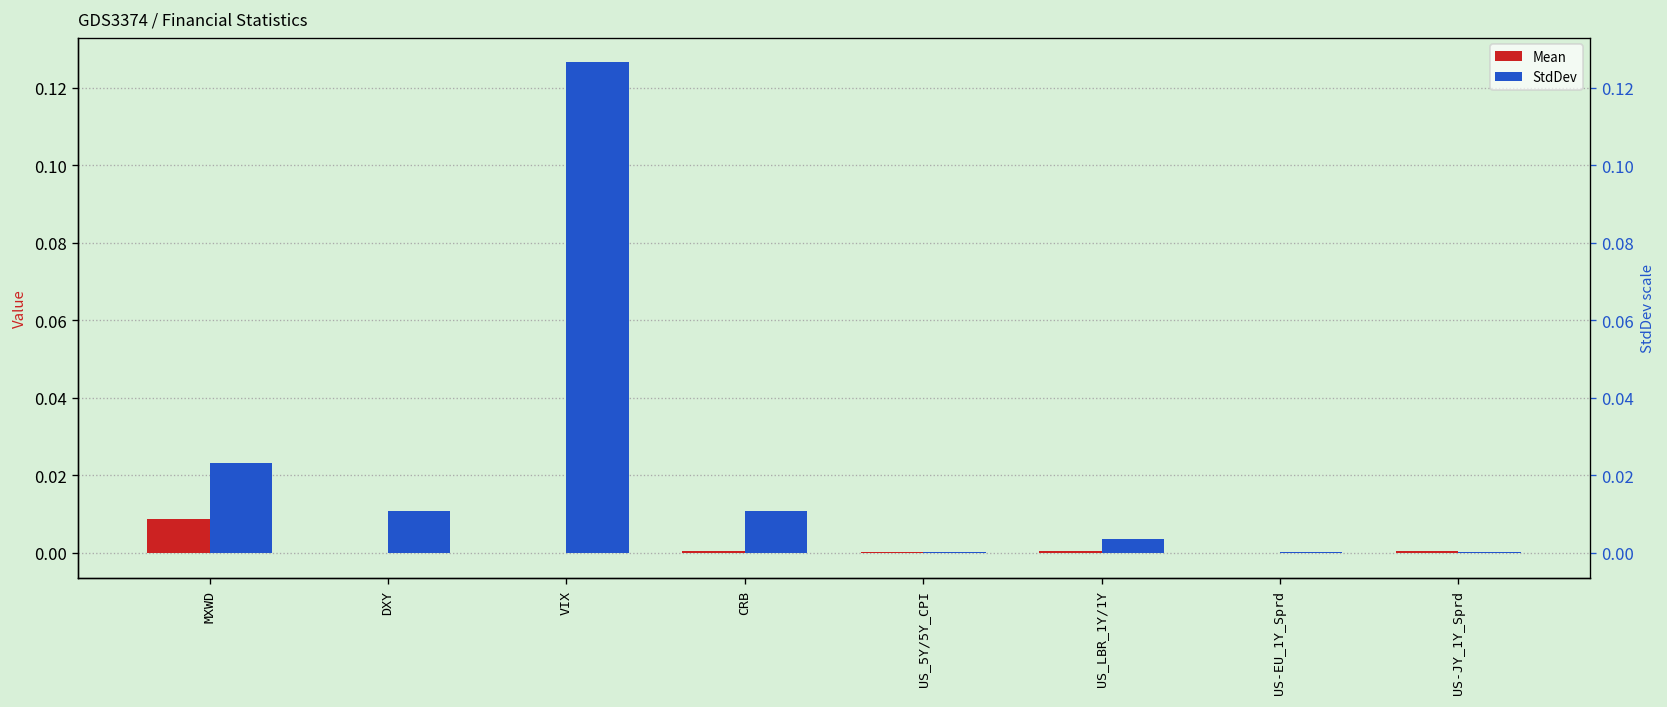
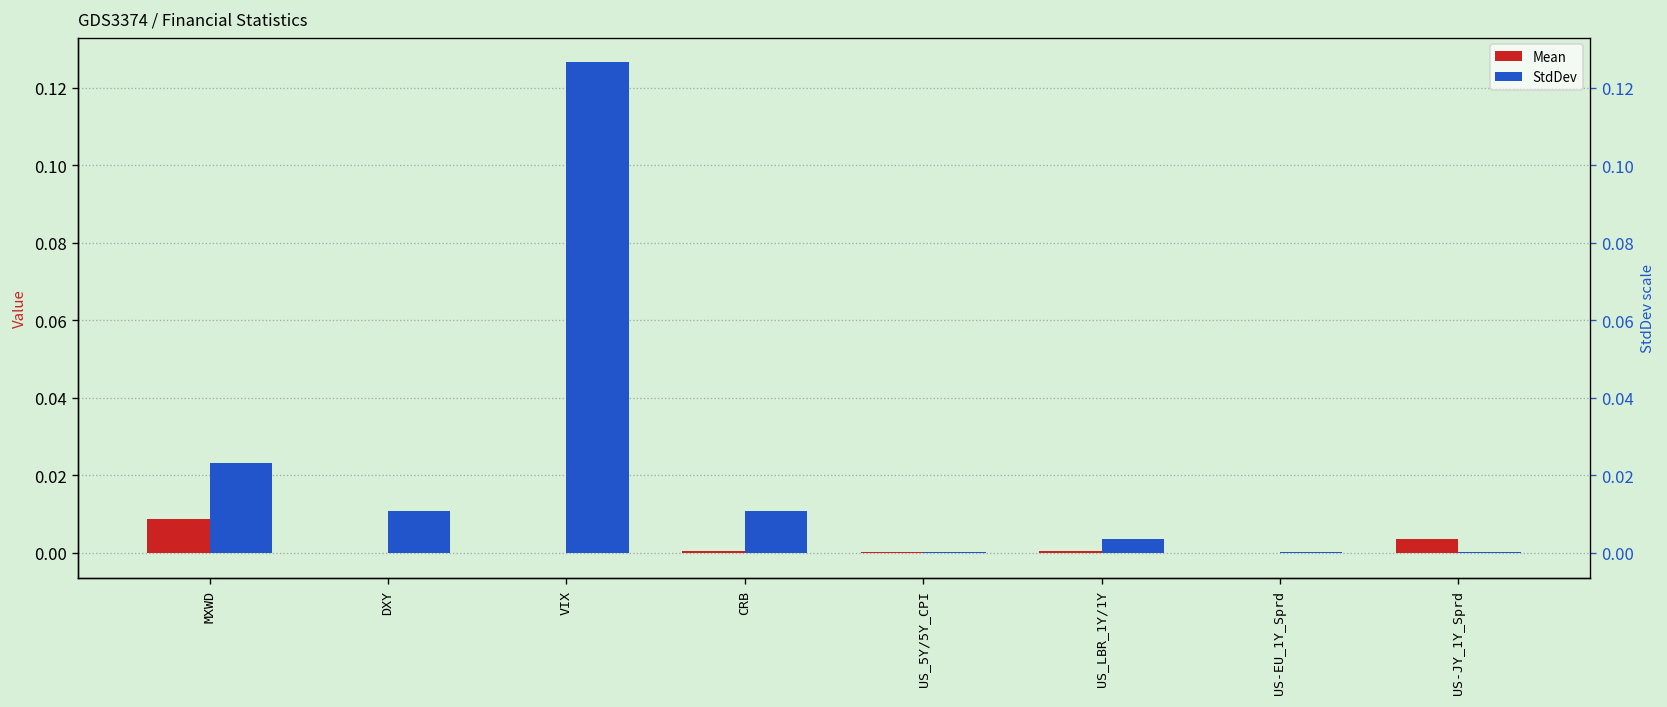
  {
    "Mean": {
      "MXWD": 0.009,
-     "US-JY_1Y_Sprd": 0.000
+     "US-JY_1Y_Sprd": 0.004
    },
    "StdDev": {
      "MXWD": 0.023,
      "DXY": 0.011,
      "VIX": 0.127,
      "CRB": 0.011,
      "US_LBR_1Y/1Y": 0.004
    }
  }
